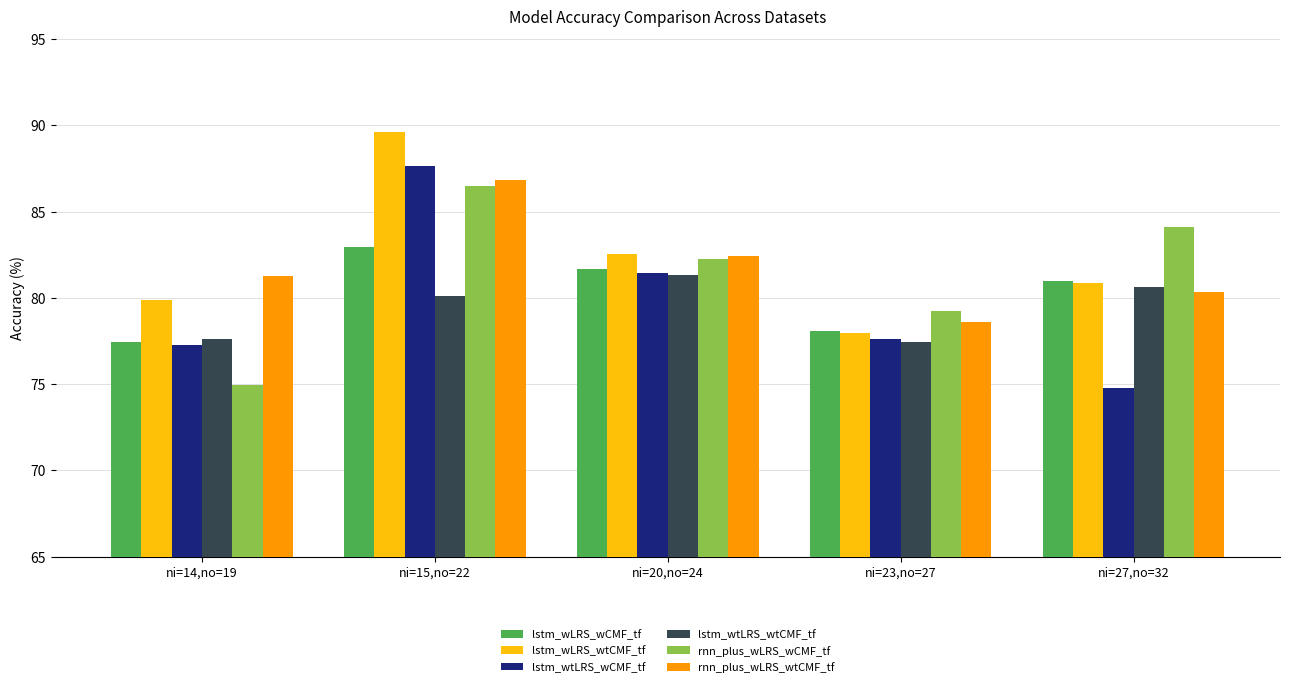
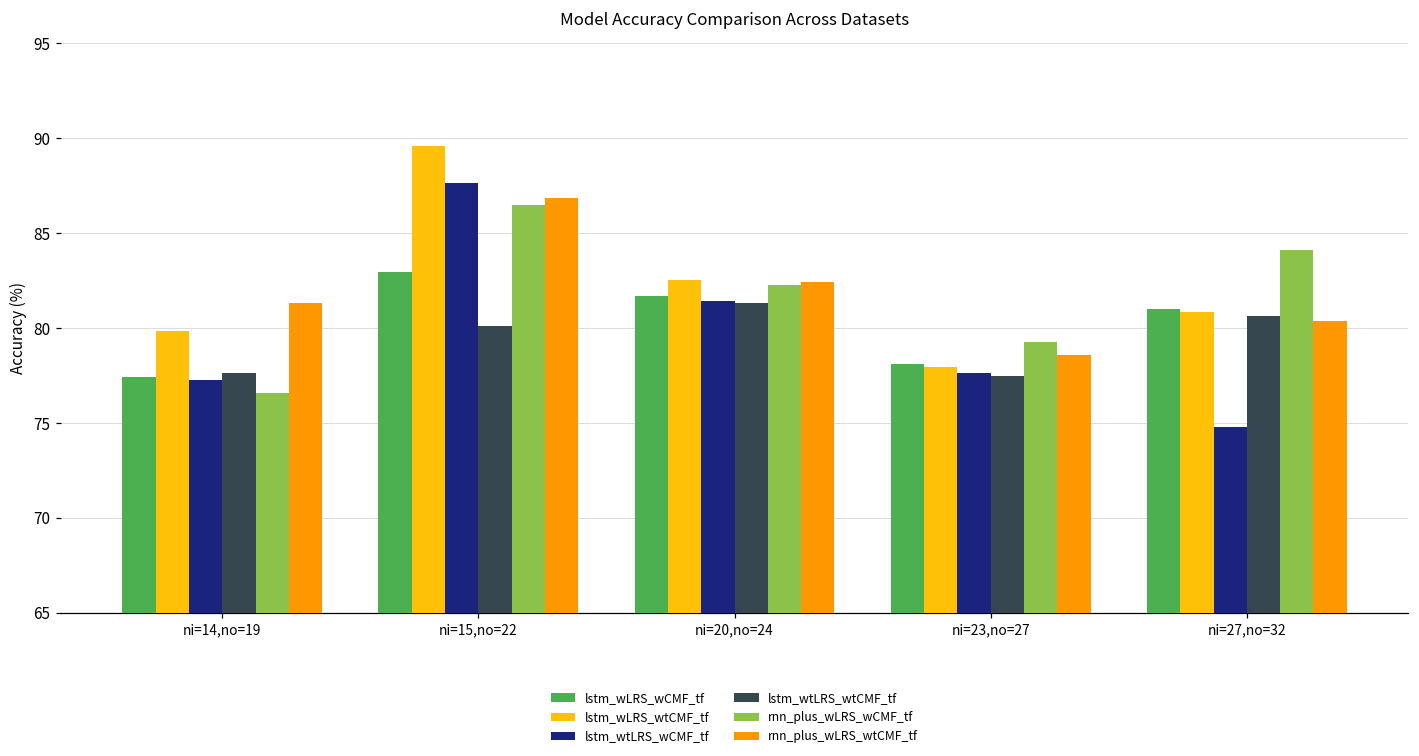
  {
    "lstm_wLRS_wCMF_tf": {
      "ni=14,no=19": 77.4,
      "ni=15,no=22": 82.9,
      "ni=20,no=24": 81.7,
      "ni=23,no=27": 78.1,
      "ni=27,no=32": 81.0
    },
    "lstm_wtLRS_wCMF_tf": {
      "ni=14,no=19": 77.3,
      "ni=15,no=22": 87.7,
      "ni=20,no=24": 81.4,
      "ni=23,no=27": 77.6,
      "ni=27,no=32": 74.8
    },
    "lstm_wtLRS_wtCMF_tf": {
      "ni=14,no=19": 77.6,
      "ni=15,no=22": 80.1,
      "ni=20,no=24": 81.3,
      "ni=23,no=27": 77.5,
      "ni=27,no=32": 80.6
    },
    "rnn_plus_wLRS_wCMF_tf": {
-     "ni=14,no=19": 75.0,
+     "ni=14,no=19": 76.6,
      "ni=15,no=22": 86.5,
      "ni=20,no=24": 82.3,
      "ni=23,no=27": 79.2,
      "ni=27,no=32": 84.1
    }
  }
